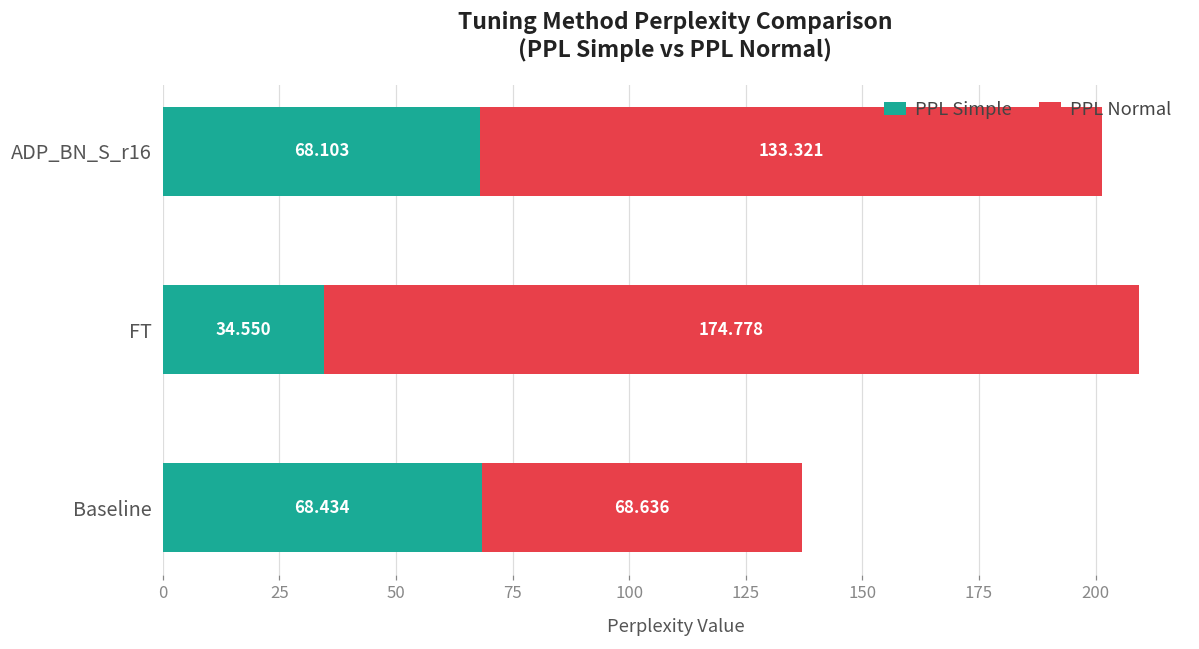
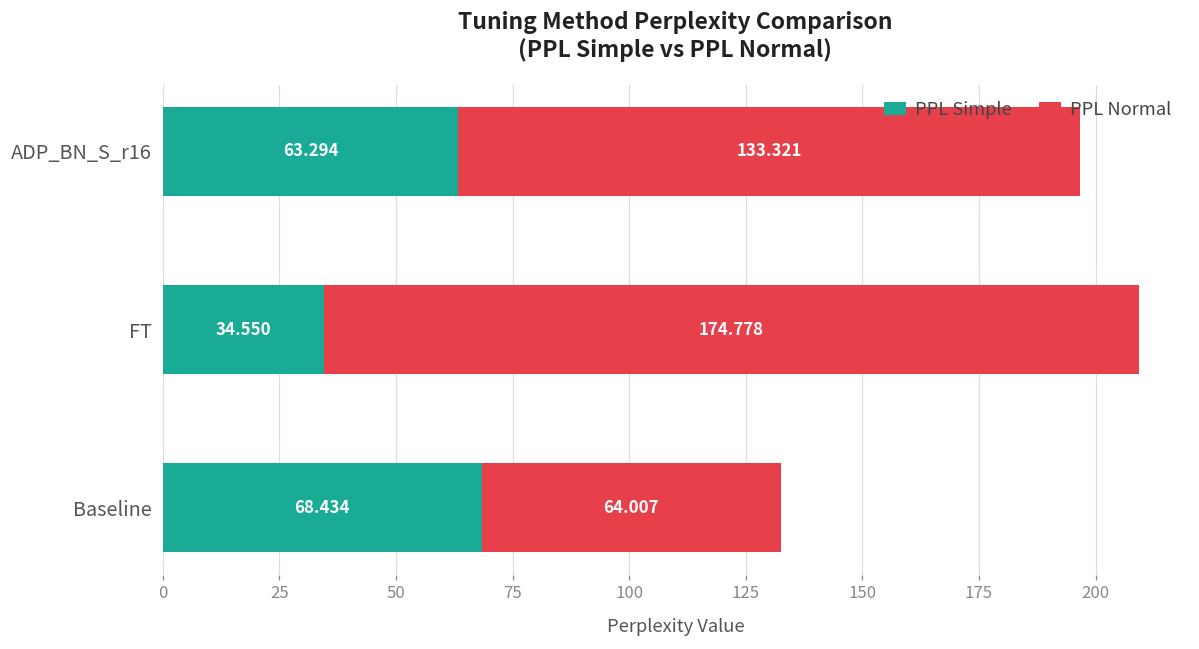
  {
    "PPL Simple": {
-     "ADP_BN_S_r16": 68.103,
+     "ADP_BN_S_r16": 63.294,
      "FT": 34.550,
      "Baseline": 68.434
    },
    "PPL Normal": {
      "ADP_BN_S_r16": 133.321,
      "FT": 174.778,
-     "Baseline": 68.636
+     "Baseline": 64.007
    }
  }
